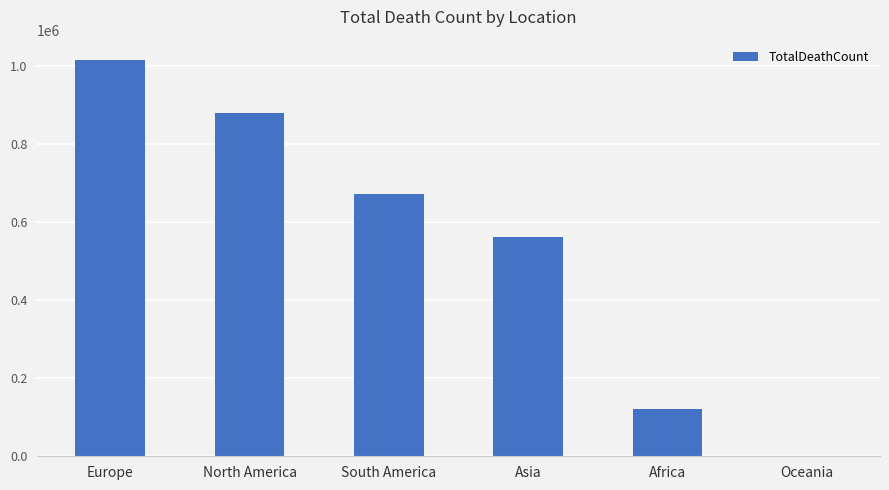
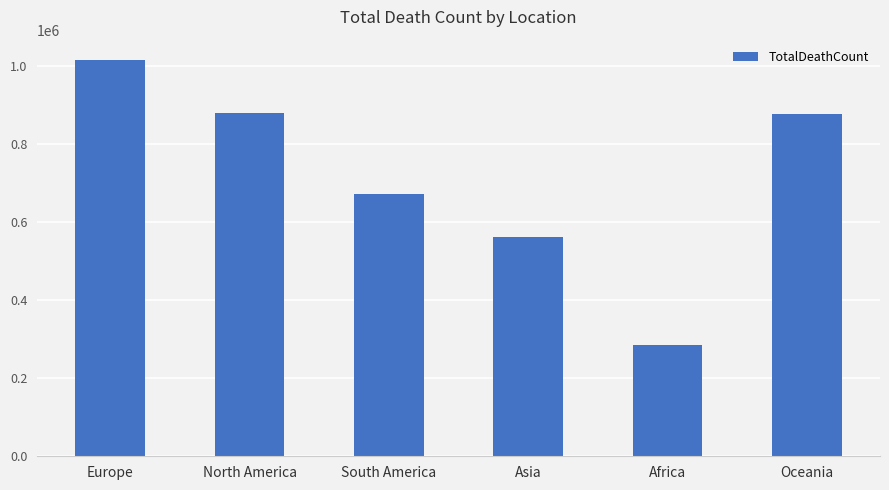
  {
    "Europe": 1020000,
    "North America": 880000,
    "South America": 670000,
    "Asia": 560000,
-   "Africa": 120000,
-   "Oceania": 0
+   "Africa": 280000,
+   "Oceania": 880000
  }
